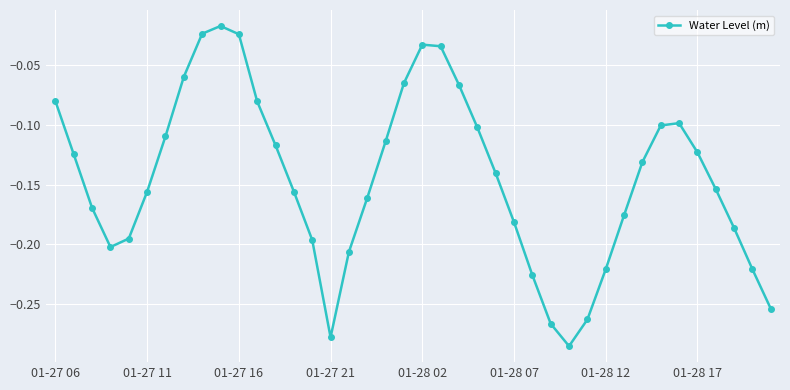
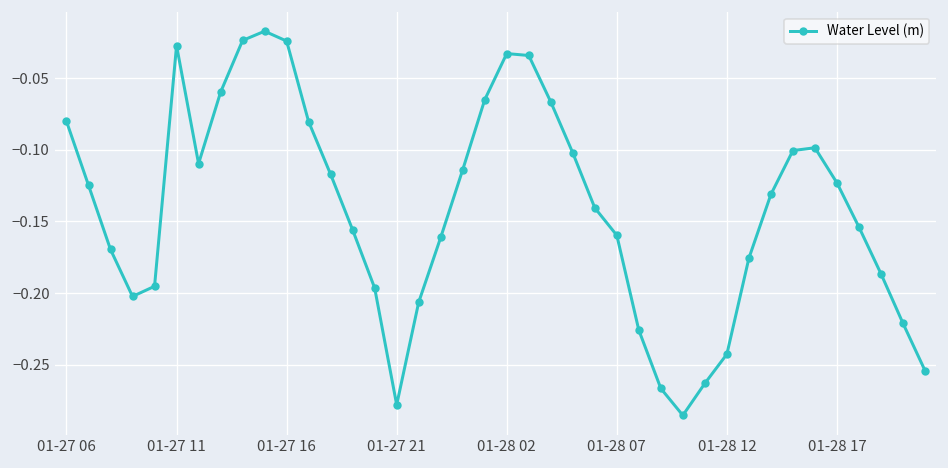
  {
    "01-27 06": -0.080,
-   "01-27 11": -0.156,
+   "01-27 11": -0.027,
    "01-27 16": -0.024,
    "01-27 21": -0.278,
    "01-28 02": -0.033,
-   "01-28 07": -0.181,
-   "01-28 12": -0.221,
+   "01-28 07": -0.160,
+   "01-28 12": -0.242,
    "01-28 17": -0.123
  }
